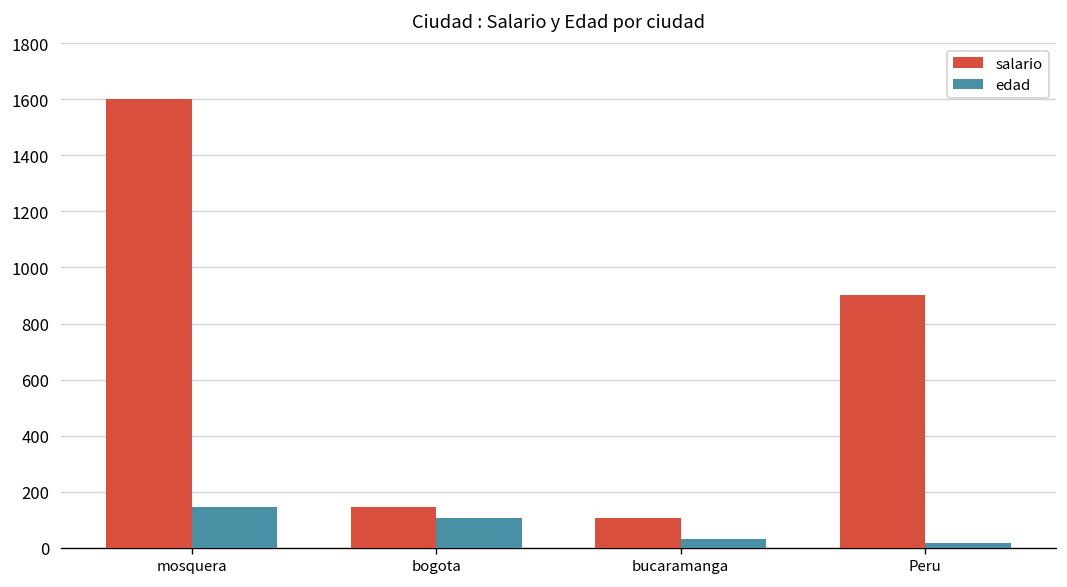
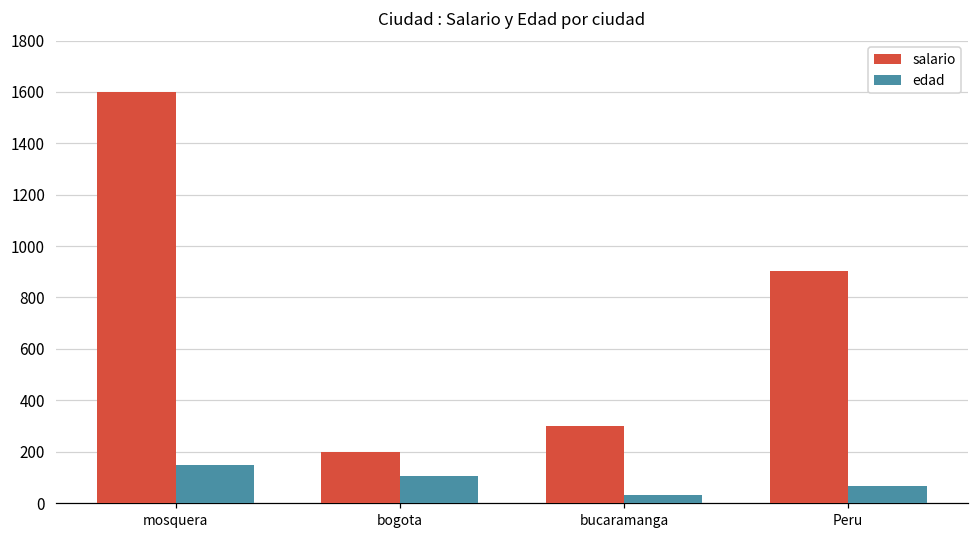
  {
    "salario": {
      "mosquera": 1600,
-     "bogota": 140,
-     "bucaramanga": 110,
+     "bogota": 200,
+     "bucaramanga": 300,
      "Peru": 900
    },
    "edad": {
      "mosquera": 150,
      "bogota": 110,
      "bucaramanga": 30,
-     "Peru": 20
+     "Peru": 70
    }
  }
